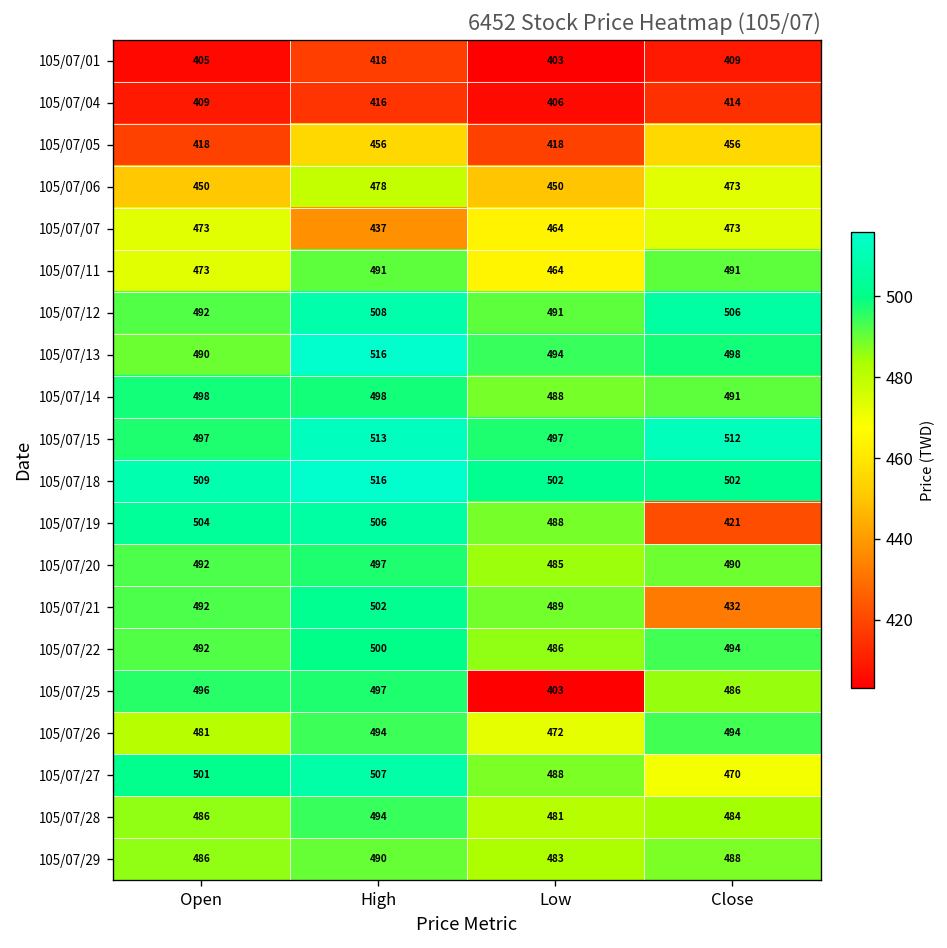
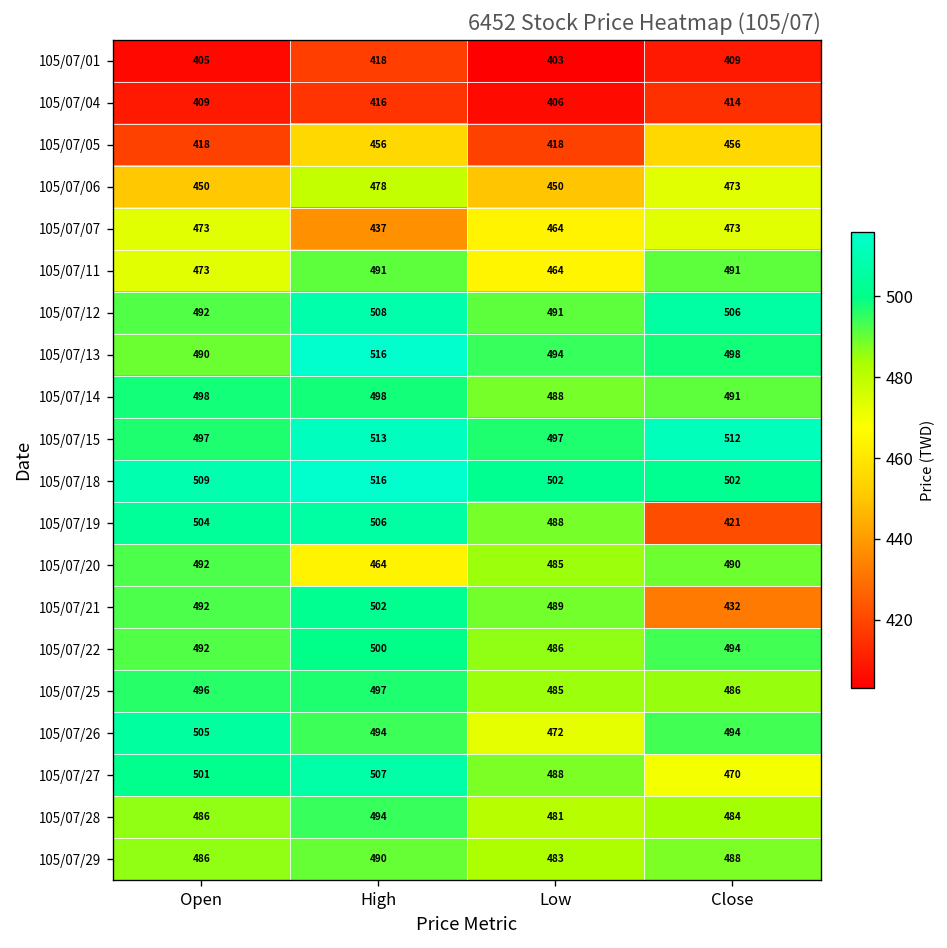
  {
    "105/07/01": {
      "Open": 405,
      "High": 418,
      "Low": 403,
      "Close": 409
    },
    "105/07/04": {
      "Open": 409,
      "High": 416,
      "Low": 406,
      "Close": 414
    },
    "105/07/05": {
      "Open": 418,
      "High": 456,
      "Low": 418,
      "Close": 456
    },
    "105/07/06": {
      "Open": 450,
      "High": 478,
      "Low": 450,
      "Close": 473
    },
    "105/07/07": {
      "Open": 473,
      "High": 437,
      "Low": 464,
      "Close": 473
    },
    "105/07/11": {
      "Open": 473,
      "High": 491,
      "Low": 464,
      "Close": 491
    },
    "105/07/12": {
      "Open": 492,
      "High": 508,
      "Low": 491,
      "Close": 506
    },
    "105/07/13": {
      "Open": 490,
      "High": 516,
      "Low": 494,
      "Close": 498
    },
    "105/07/14": {
      "Open": 498,
      "High": 498,
      "Low": 488,
      "Close": 491
    },
    "105/07/15": {
      "Open": 497,
      "High": 513,
      "Low": 497,
      "Close": 512
    },
    "105/07/18": {
      "Open": 509,
      "High": 516,
      "Low": 502,
      "Close": 502
    },
    "105/07/19": {
      "Open": 504,
      "High": 506,
      "Low": 488,
      "Close": 421
    },
    "105/07/20": {
      "Open": 492,
-     "High": 497,
+     "High": 464,
      "Low": 485,
      "Close": 490
    },
    "105/07/21": {
      "Open": 492,
      "High": 502,
      "Low": 489,
      "Close": 432
    },
    "105/07/22": {
      "Open": 492,
      "High": 500,
      "Low": 486,
      "Close": 494
    },
    "105/07/25": {
      "Open": 496,
      "High": 497,
-     "Low": 403,
+     "Low": 485,
      "Close": 486
    },
    "105/07/26": {
-     "Open": 481,
+     "Open": 505,
      "High": 494,
      "Low": 472,
      "Close": 494
    },
    "105/07/27": {
      "Open": 501,
      "High": 507,
      "Low": 488,
      "Close": 470
    },
    "105/07/28": {
      "Open": 486,
      "High": 494,
      "Low": 481,
      "Close": 484
    },
    "105/07/29": {
      "Open": 486,
      "High": 490,
      "Low": 483,
      "Close": 488
    }
  }
